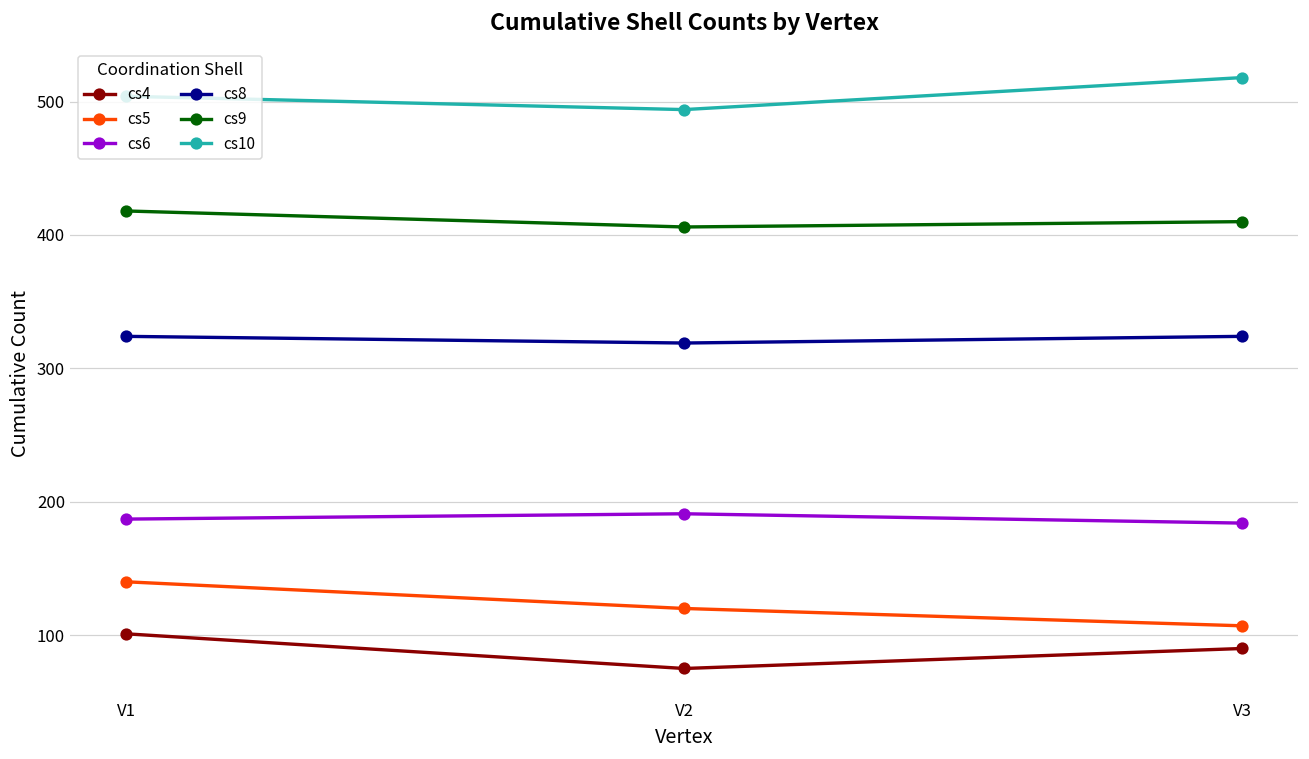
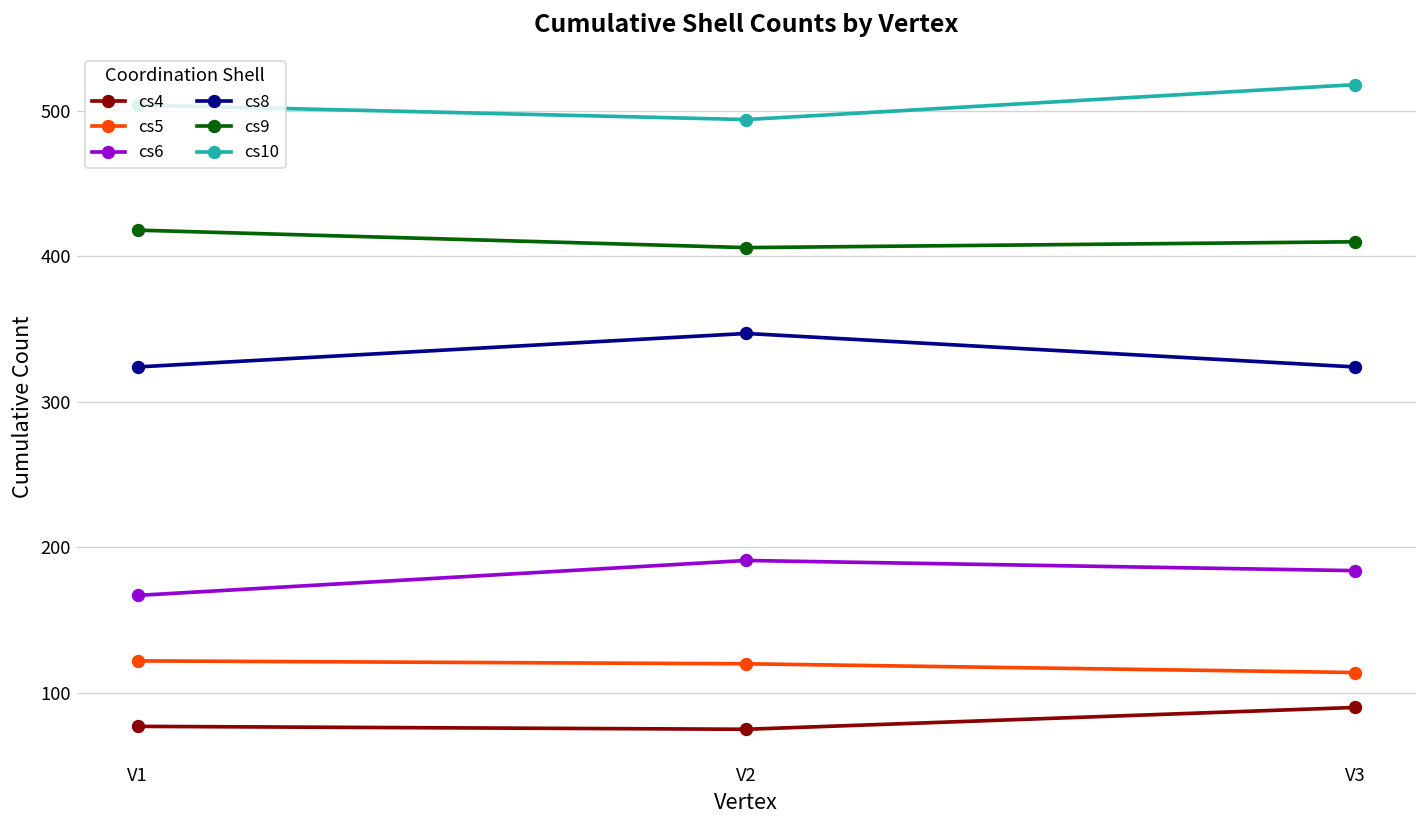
  {
    "cs4": {
-     "V1": 101,
+     "V1": 77,
      "V2": 75,
      "V3": 90
    },
    "cs5": {
-     "V1": 140,
+     "V1": 122,
      "V2": 120,
-     "V3": 107
+     "V3": 114
    },
    "cs6": {
-     "V1": 187,
+     "V1": 167,
      "V2": 191,
      "V3": 184
    },
    "cs8": {
      "V1": 324,
-     "V2": 319,
+     "V2": 347,
      "V3": 324
    },
    "cs9": {
      "V1": 418,
      "V2": 406,
      "V3": 410
    },
    "cs10": {
      "V2": 494,
      "V3": 518
    }
  }
